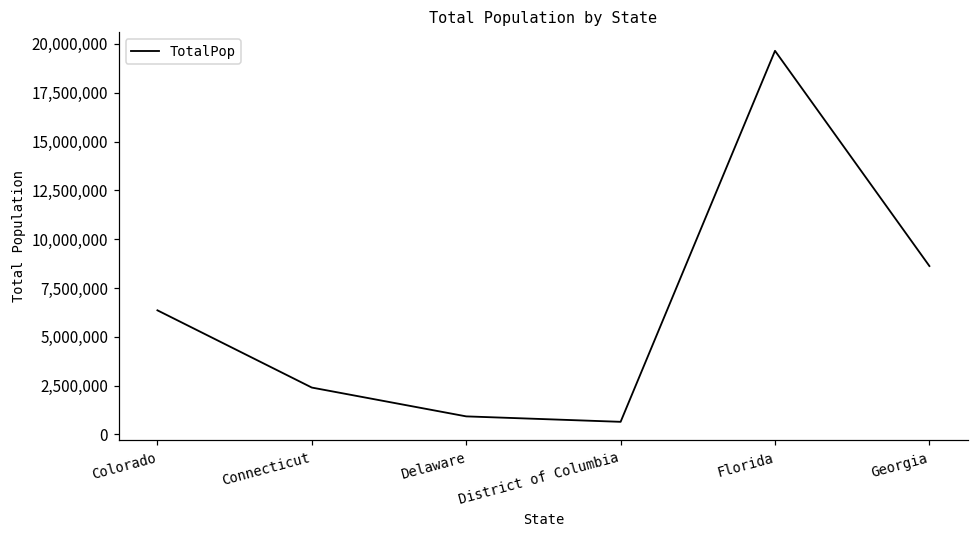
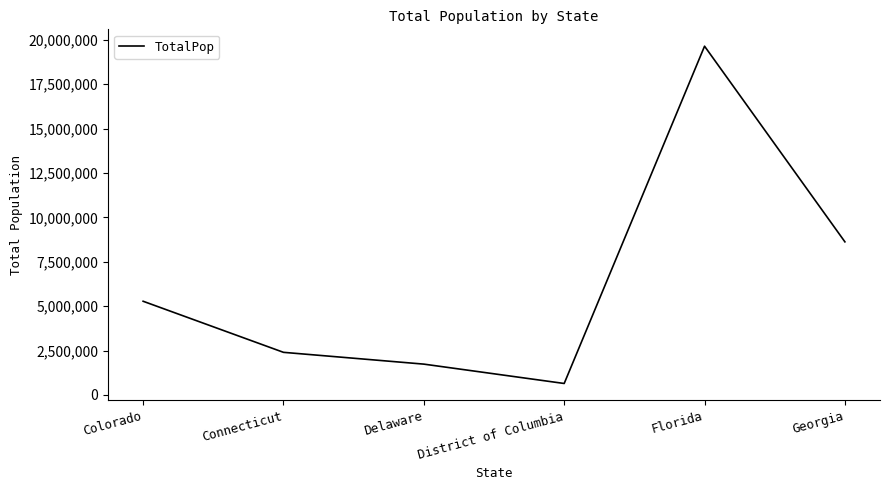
  {
-   "Colorado": "6,400,000",
+   "Colorado": "5,300,000",
    "Connecticut": "2,400,000",
-   "Delaware": "900,000",
+   "Delaware": "1,700,000",
    "District of Columbia": "600,000",
    "Florida": "19,600,000",
    "Georgia": "8,600,000"
  }
